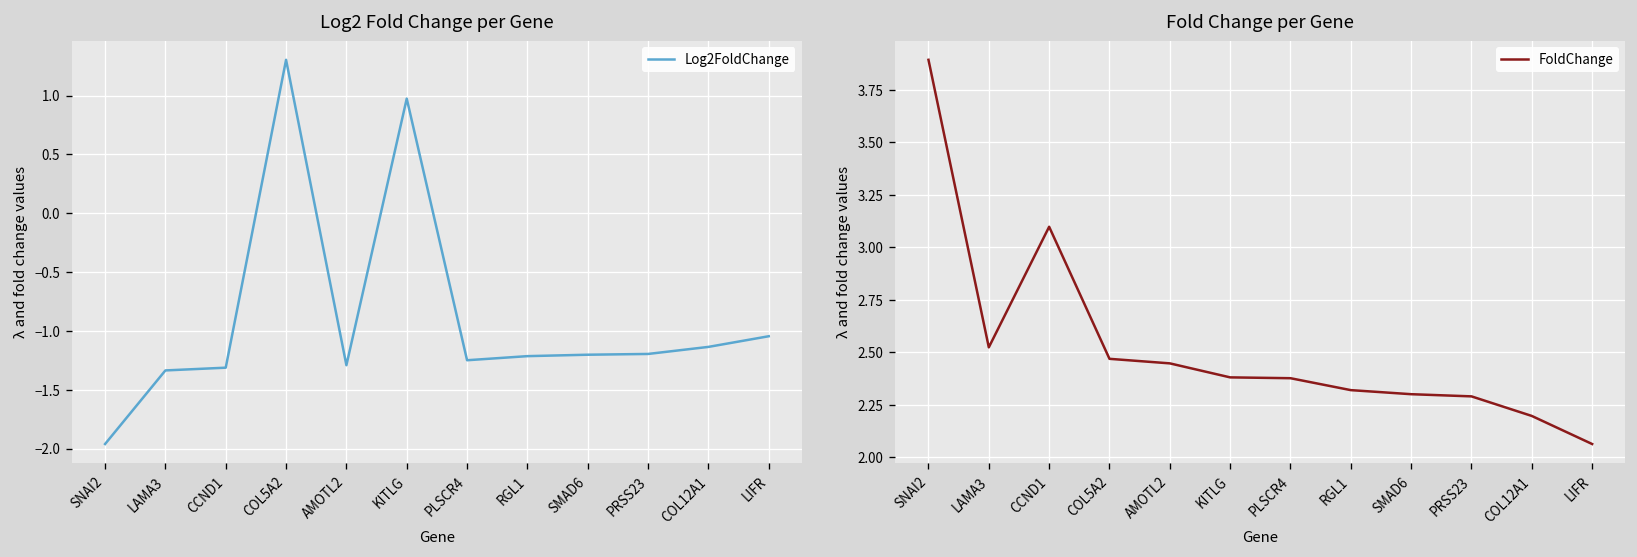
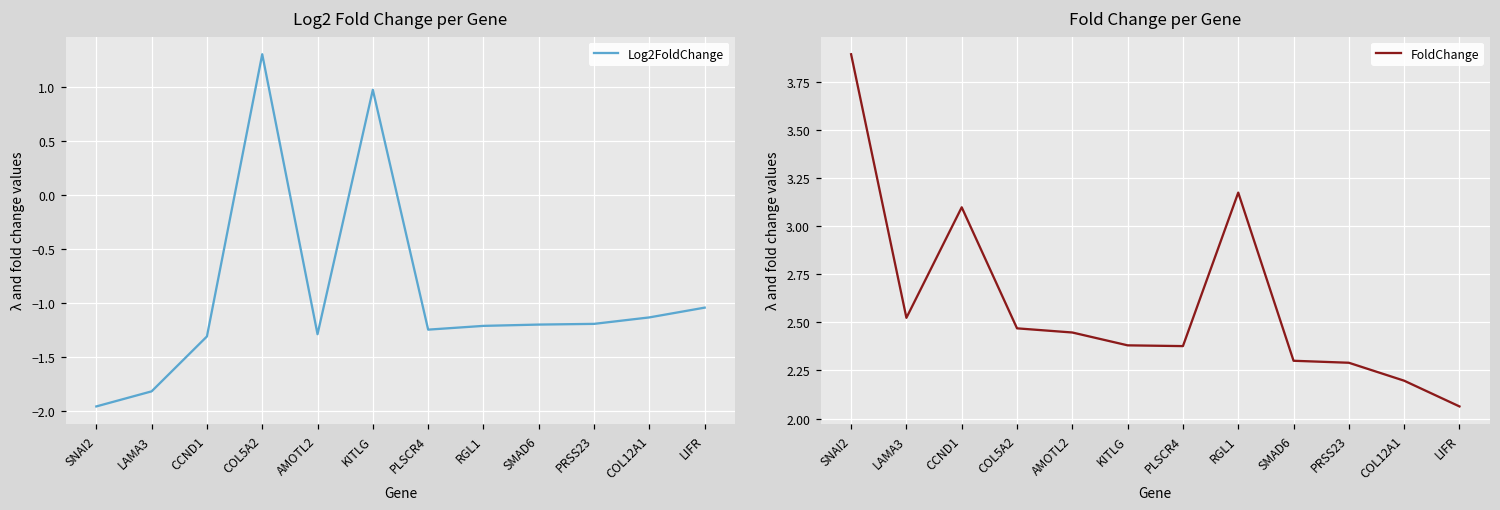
  {
    "Log2 Fold Change per Gene": {
      "SNAI2": -2.0,
-     "LAMA3": -1.3,
+     "LAMA3": -1.8,
      "CCND1": -1.3,
      "COL5A2": 1.3,
      "AMOTL2": -1.3,
      "KITLG": 1.0,
      "PLSCR4": -1.2,
      "RGL1": -1.2,
      "SMAD6": -1.2,
      "PRSS23": -1.2,
      "COL12A1": -1.1,
      "LIFR": -1.0
    },
    "Fold Change per Gene": {
      "SNAI2": 3.89,
      "LAMA3": 2.52,
      "CCND1": 3.10,
      "COL5A2": 2.47,
      "AMOTL2": 2.45,
      "KITLG": 2.38,
      "PLSCR4": 2.38,
-     "RGL1": 2.32,
+     "RGL1": 3.17,
      "SMAD6": 2.30,
      "PRSS23": 2.29,
      "COL12A1": 2.20,
      "LIFR": 2.06
    }
  }
